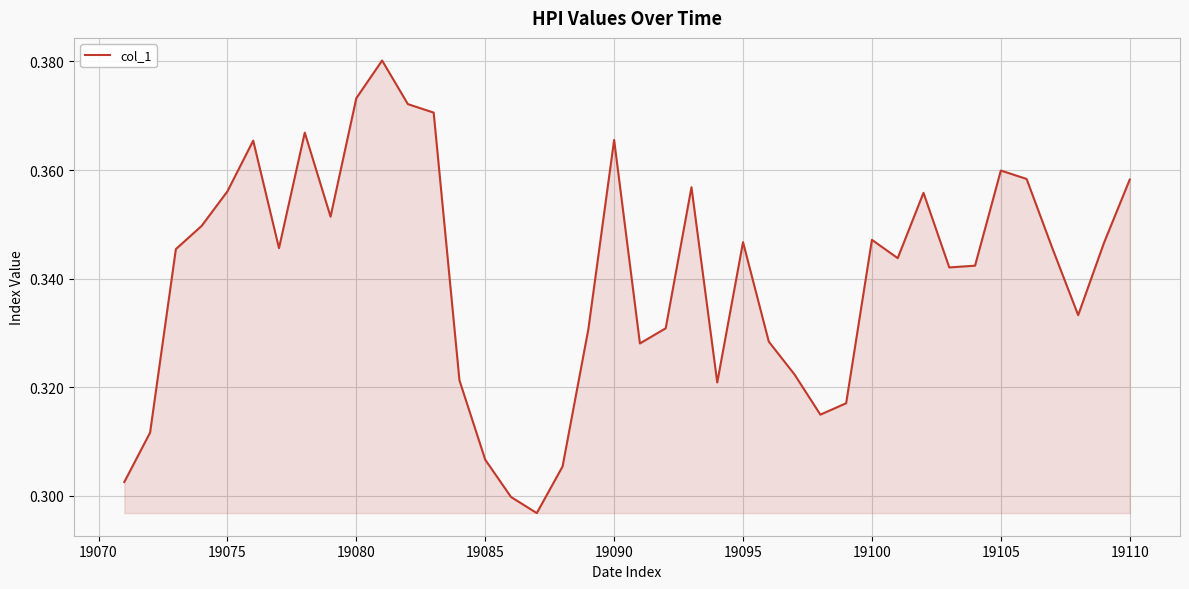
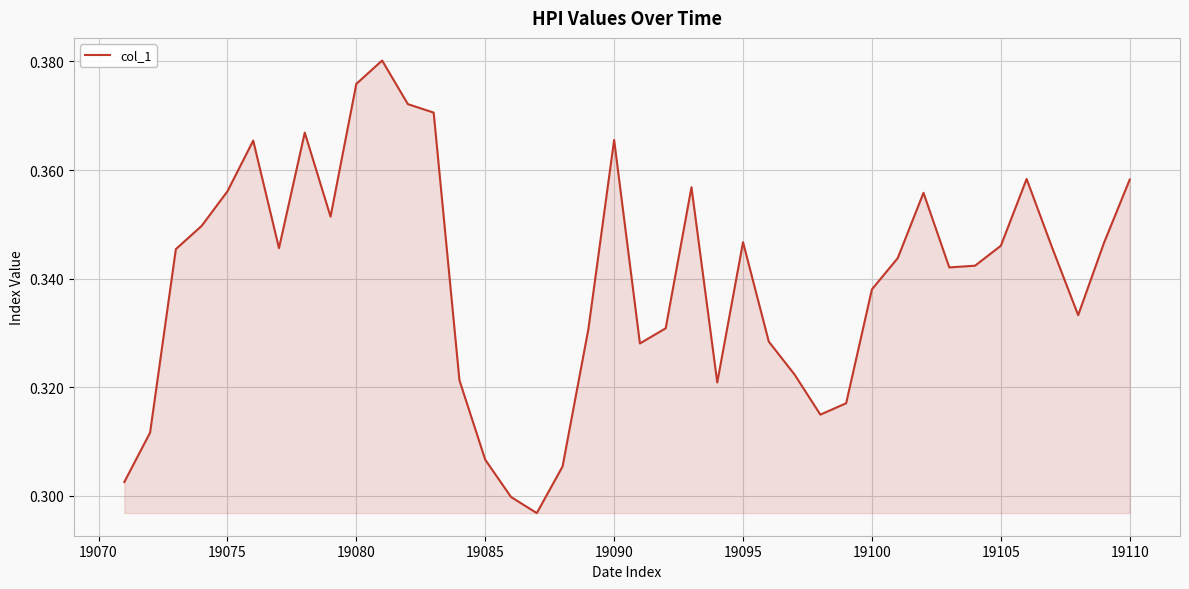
  {
    "19075": 0.356,
-   "19080": 0.373,
+   "19080": 0.376,
    "19085": 0.307,
    "19090": 0.366,
    "19095": 0.347,
-   "19100": 0.347,
-   "19105": 0.360,
+   "19100": 0.338,
+   "19105": 0.346,
    "19110": 0.358
  }
